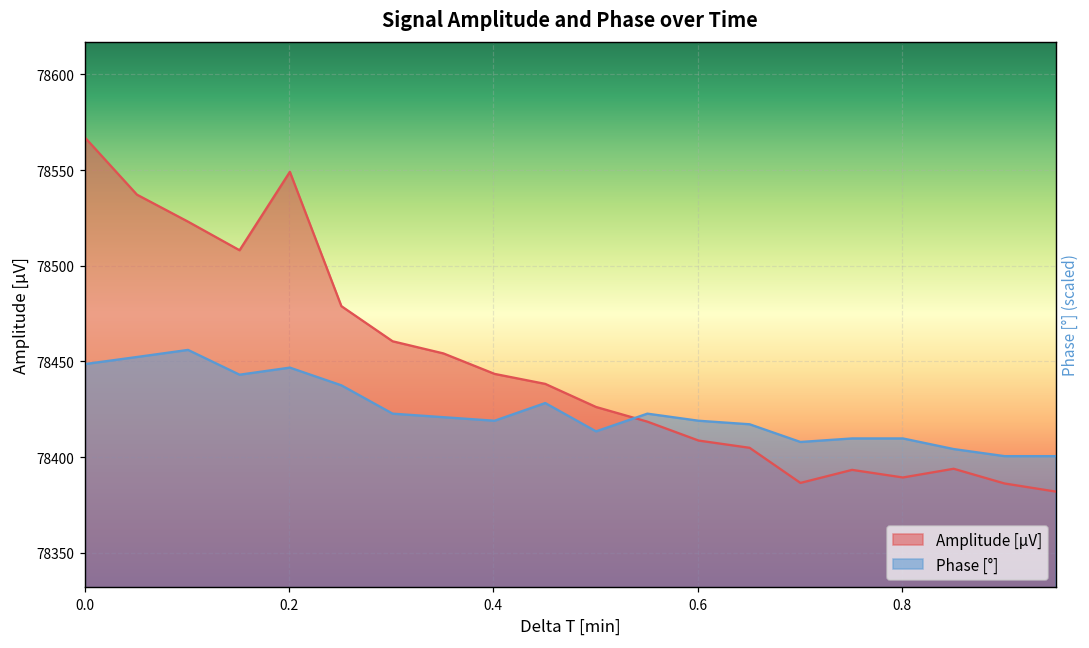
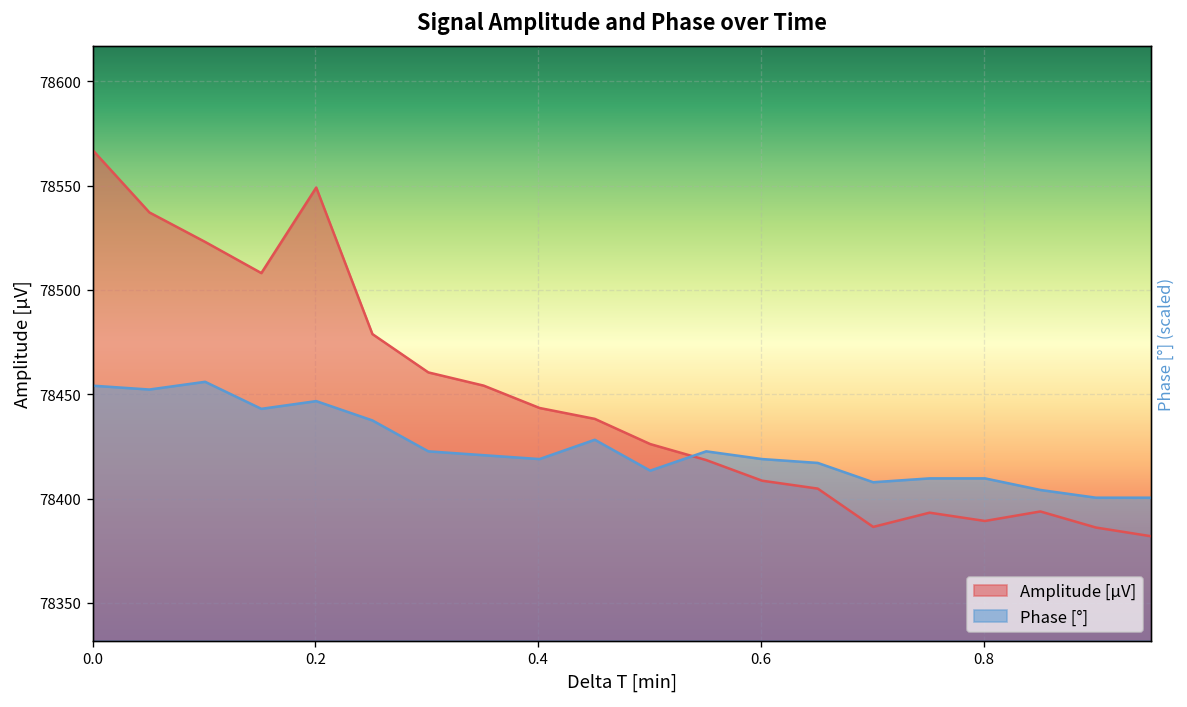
  {
    "Amplitude [µV]": {
      "0.0": 78567,
      "0.2": 78549
    },
    "Phase [°]": {
-     "0.0": 78449,
+     "0.0": 78454,
      "0.2": 78447
    }
  }
